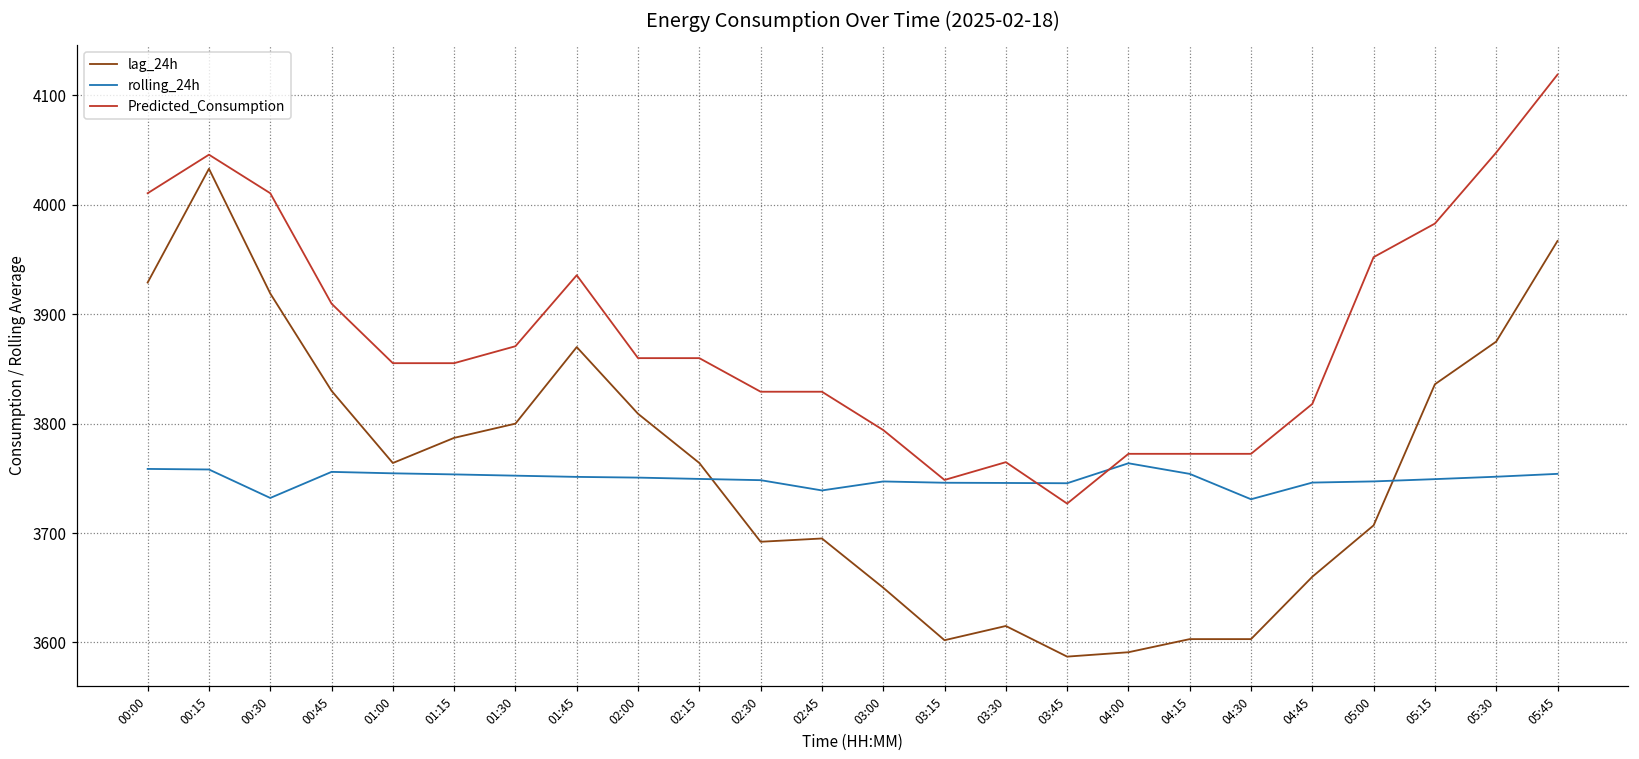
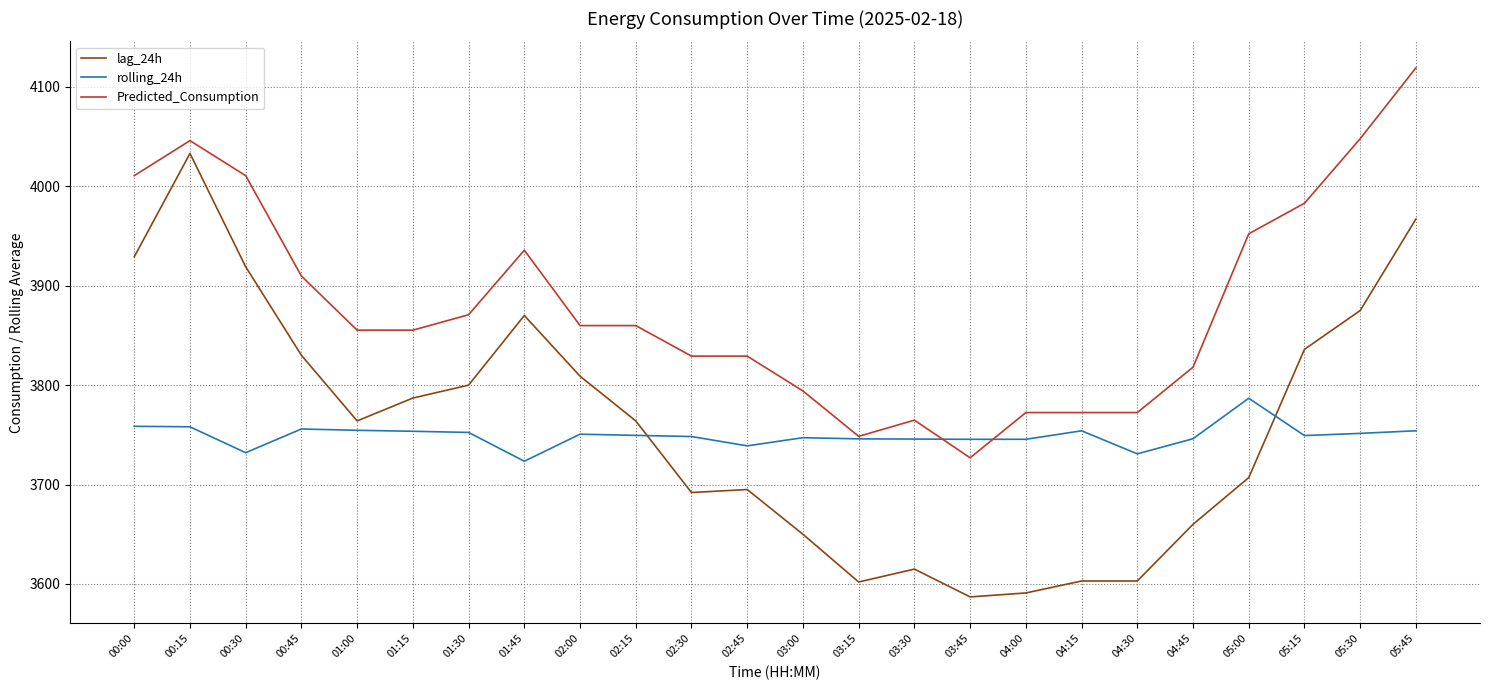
  {
    "rolling_24h": {
      "00:00": 3760,
      "00:15": 3760,
      "00:30": 3730,
      "00:45": 3760,
      "01:00": 3750,
      "01:15": 3750,
      "01:30": 3750,
-     "01:45": 3750,
+     "01:45": 3720,
      "02:00": 3750,
      "02:15": 3750,
      "02:30": 3750,
      "02:45": 3740,
      "03:00": 3750,
      "03:15": 3750,
      "03:30": 3750,
      "03:45": 3750,
-     "04:00": 3760,
+     "04:00": 3750,
      "04:15": 3750,
      "04:30": 3730,
      "04:45": 3750,
-     "05:00": 3750,
+     "05:00": 3790,
      "05:15": 3750,
      "05:30": 3750,
      "05:45": 3750
    }
  }
